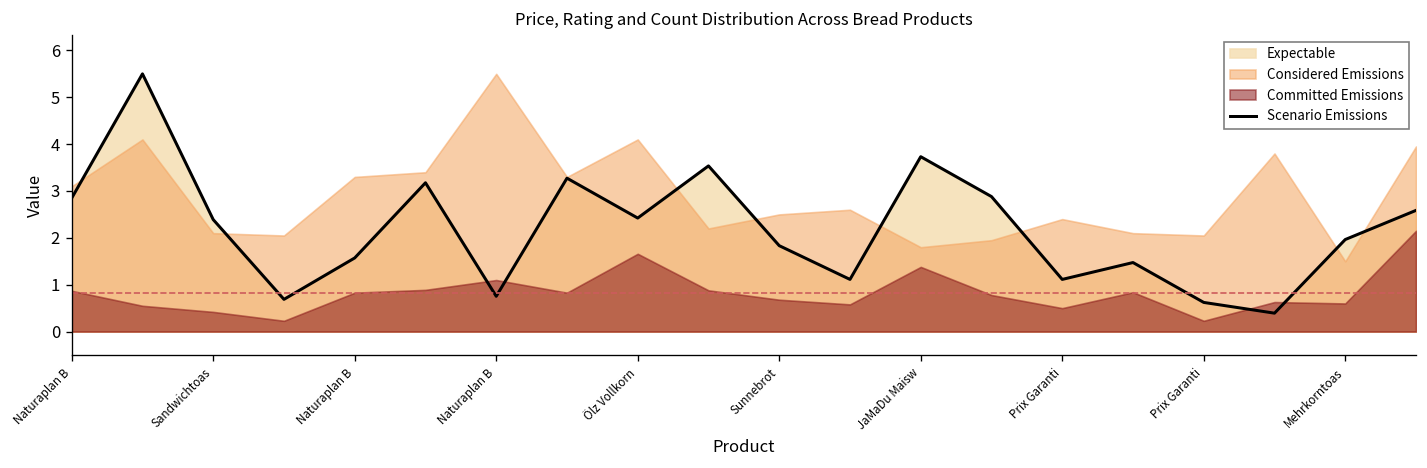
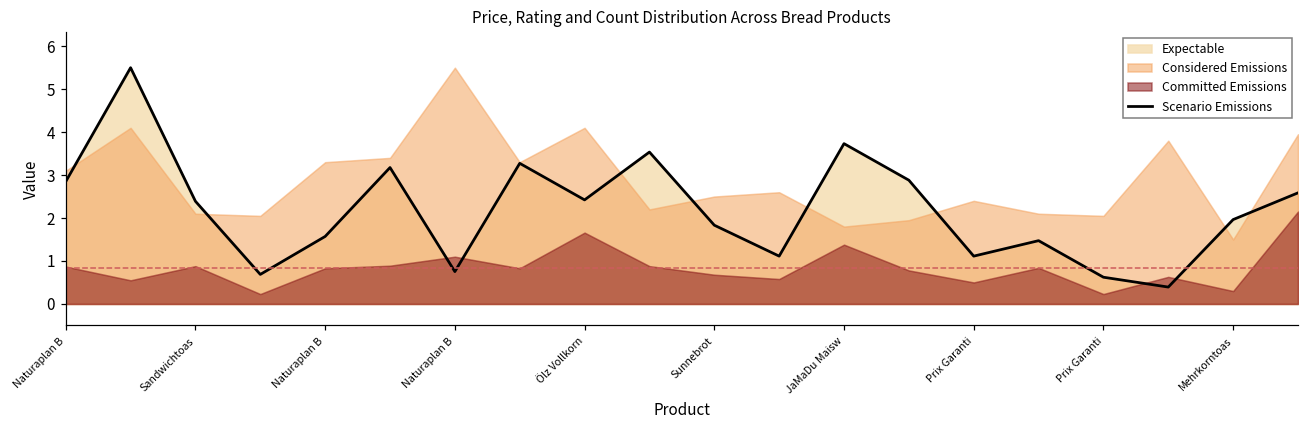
  {
    "Committed Emissions": {
-     "Sandwichtoas": 0.4,
+     "Sandwichtoas": 0.9,
      "Ölz Vollkorn": 1.7,
      "Sunnebrot": 0.7,
      "JaMaDu Maisw": 1.4,
-     "Mehrkorntoas": 0.6
+     "Mehrkorntoas": 0.3
    }
  }
